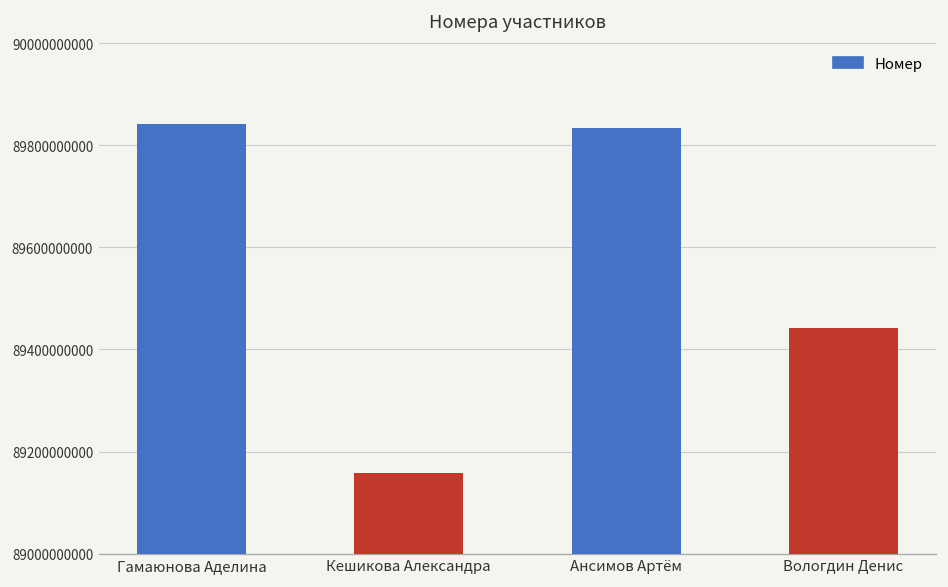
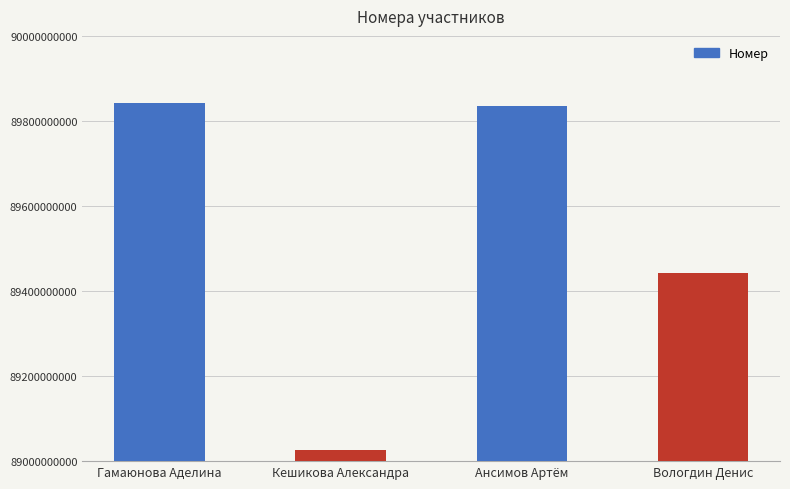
  {
    "Гамаюнова Аделина": 89840000000,
-   "Кешикова Александра": 89160000000,
+   "Кешикова Александра": 89030000000,
    "Ансимов Артём": 89830000000,
    "Вологдин Денис": 89440000000
  }
